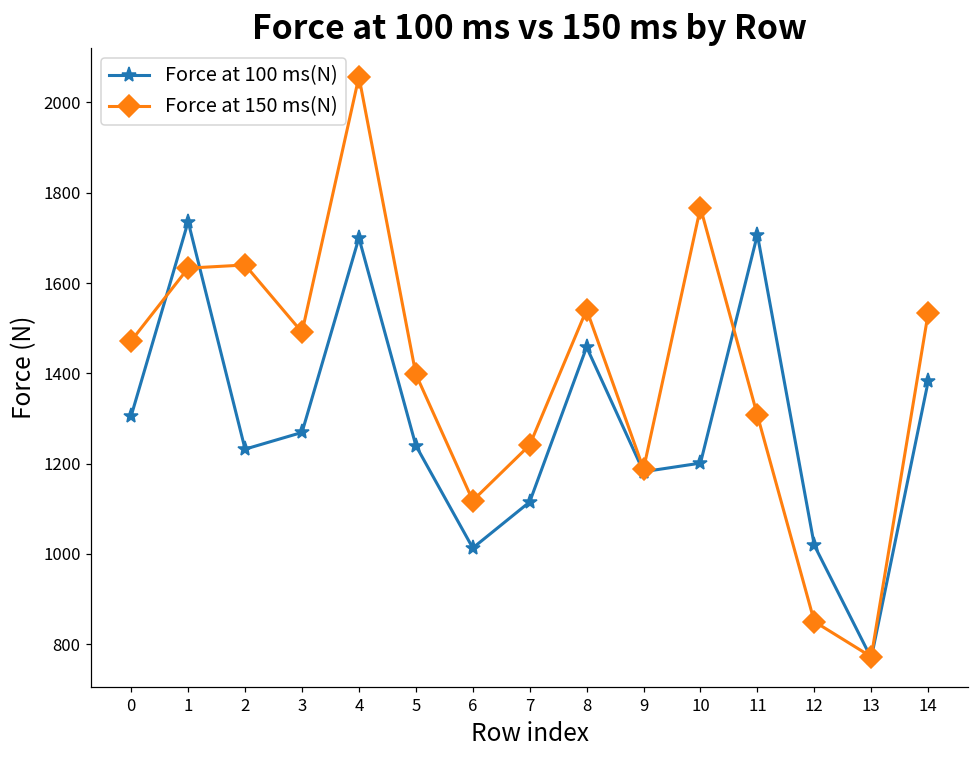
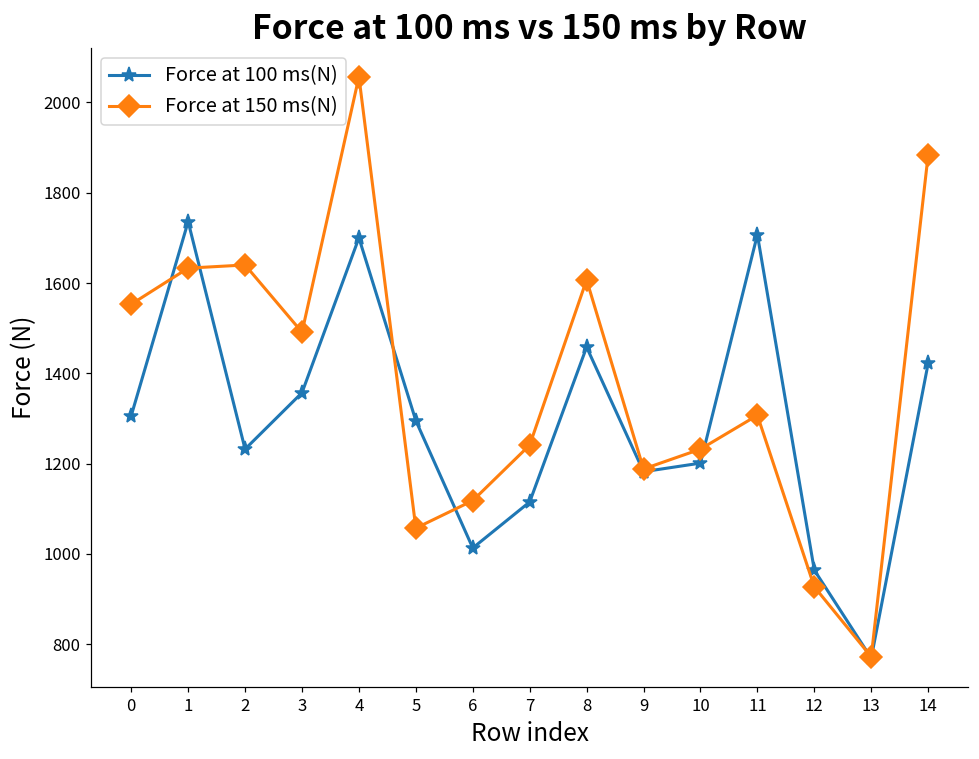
  {
    "Force at 100 ms(N)": {
      "0": 1310,
      "1": 1740,
      "2": 1230,
-     "3": 1270,
+     "3": 1360,
      "4": 1700,
-     "5": 1240,
+     "5": 1300,
      "6": 1010,
      "7": 1120,
      "8": 1460,
      "10": 1200,
      "11": 1710,
-     "12": 1020,
-     "14": 1380
+     "12": 960,
+     "14": 1420
    },
    "Force at 150 ms(N)": {
-     "0": 1470,
+     "0": 1550,
      "1": 1630,
      "2": 1640,
      "3": 1490,
      "4": 2060,
-     "5": 1400,
+     "5": 1060,
      "6": 1120,
      "7": 1240,
-     "8": 1540,
-     "10": 1770,
+     "8": 1610,
+     "10": 1230,
      "11": 1310,
-     "12": 850,
-     "14": 1530
+     "12": 930,
+     "14": 1880
    }
  }
